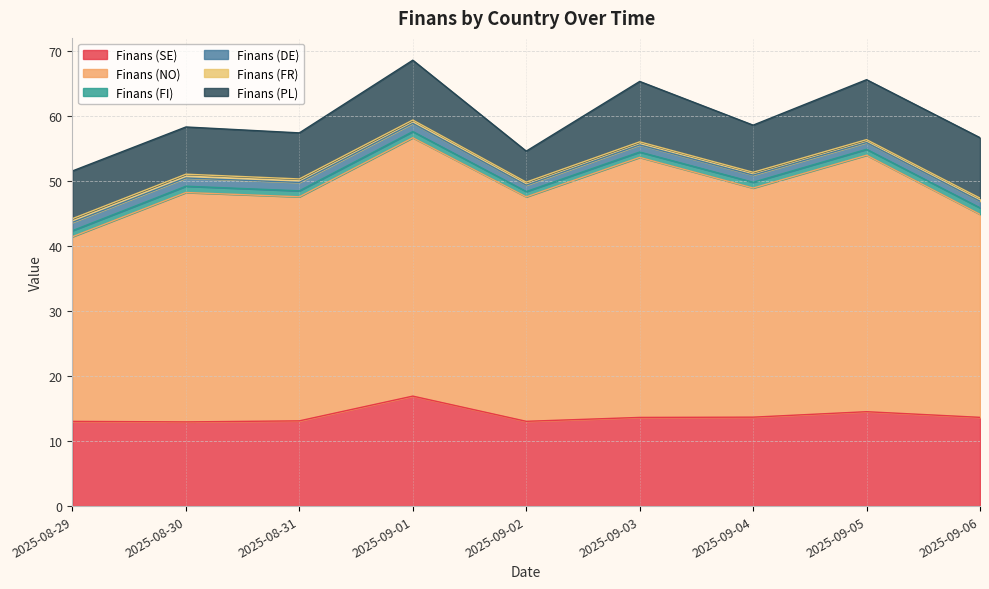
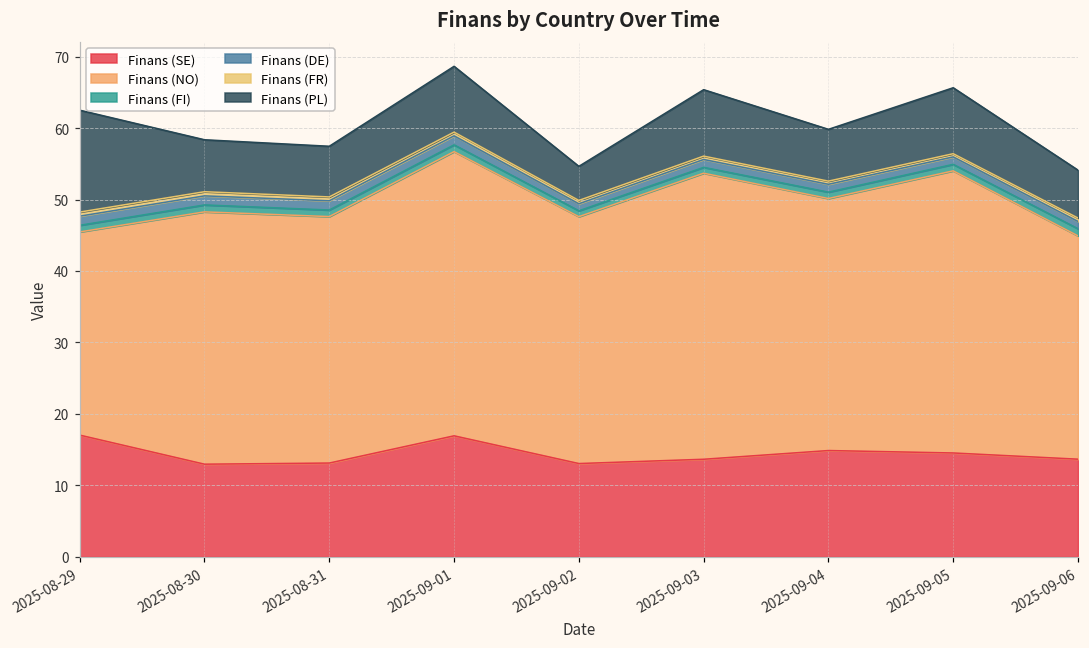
  {
    "Finans (SE)": {
-     "2025-08-29": 13,
+     "2025-08-29": 17,
      "2025-08-30": 13,
      "2025-08-31": 13,
      "2025-09-01": 17,
      "2025-09-02": 13,
      "2025-09-03": 14,
-     "2025-09-04": 14,
+     "2025-09-04": 15,
      "2025-09-05": 15,
      "2025-09-06": 14
    },
    "Finans (PL)": {
-     "2025-08-29": 7,
+     "2025-08-29": 14,
      "2025-08-30": 7,
      "2025-08-31": 7,
      "2025-09-01": 9,
      "2025-09-02": 5,
      "2025-09-03": 9,
      "2025-09-04": 7,
      "2025-09-05": 9,
-     "2025-09-06": 9
+     "2025-09-06": 7
    }
  }
